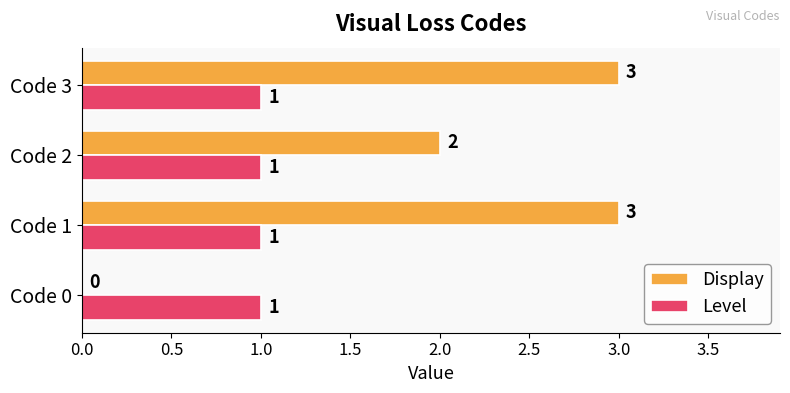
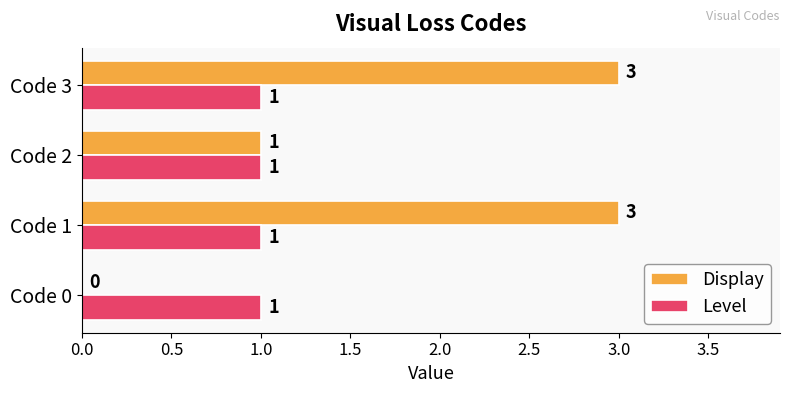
  {
    "Display": {
      "Code 3": 3,
-     "Code 2": 2,
+     "Code 2": 1,
      "Code 1": 3,
      "Code 0": 0
    },
    "Level": {
      "Code 3": 1,
      "Code 2": 1,
      "Code 1": 1,
      "Code 0": 1
    }
  }
